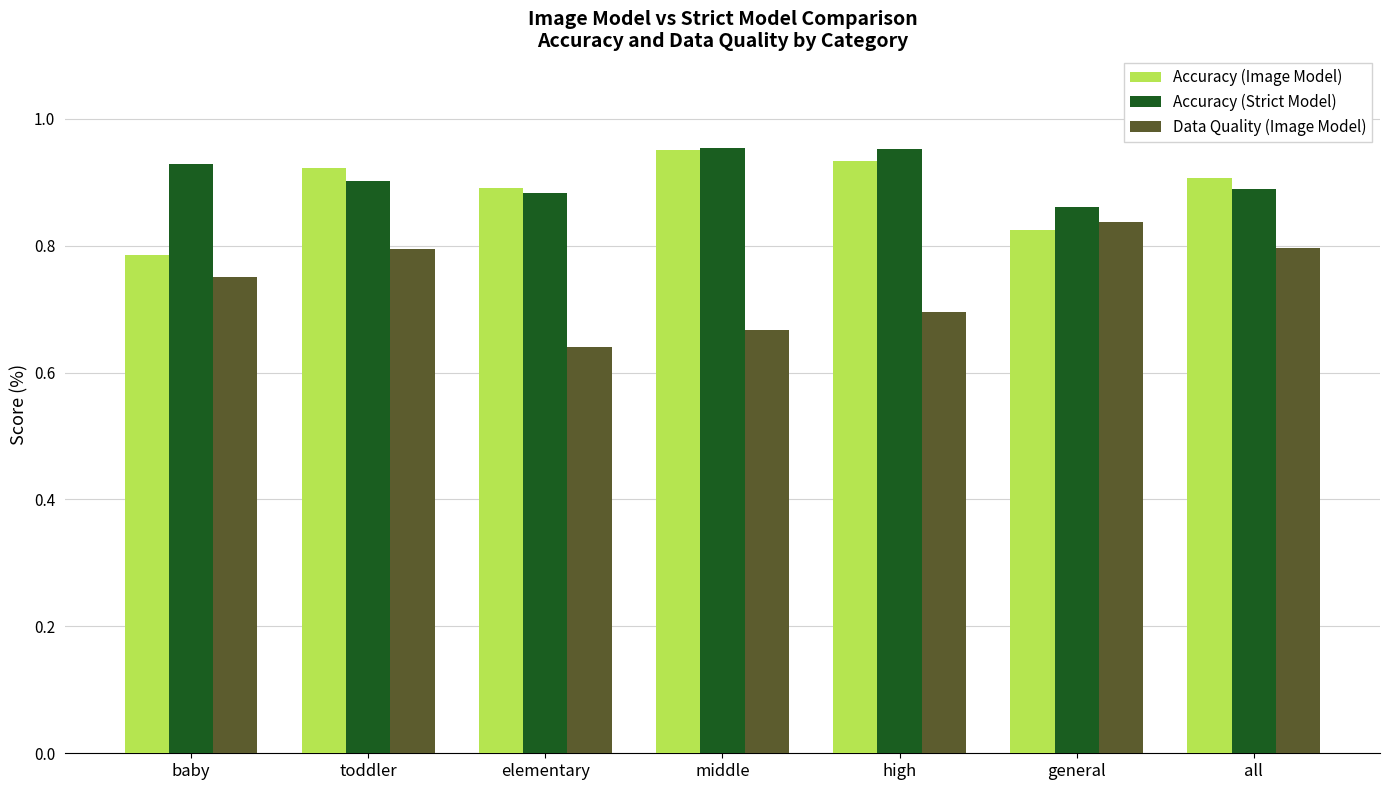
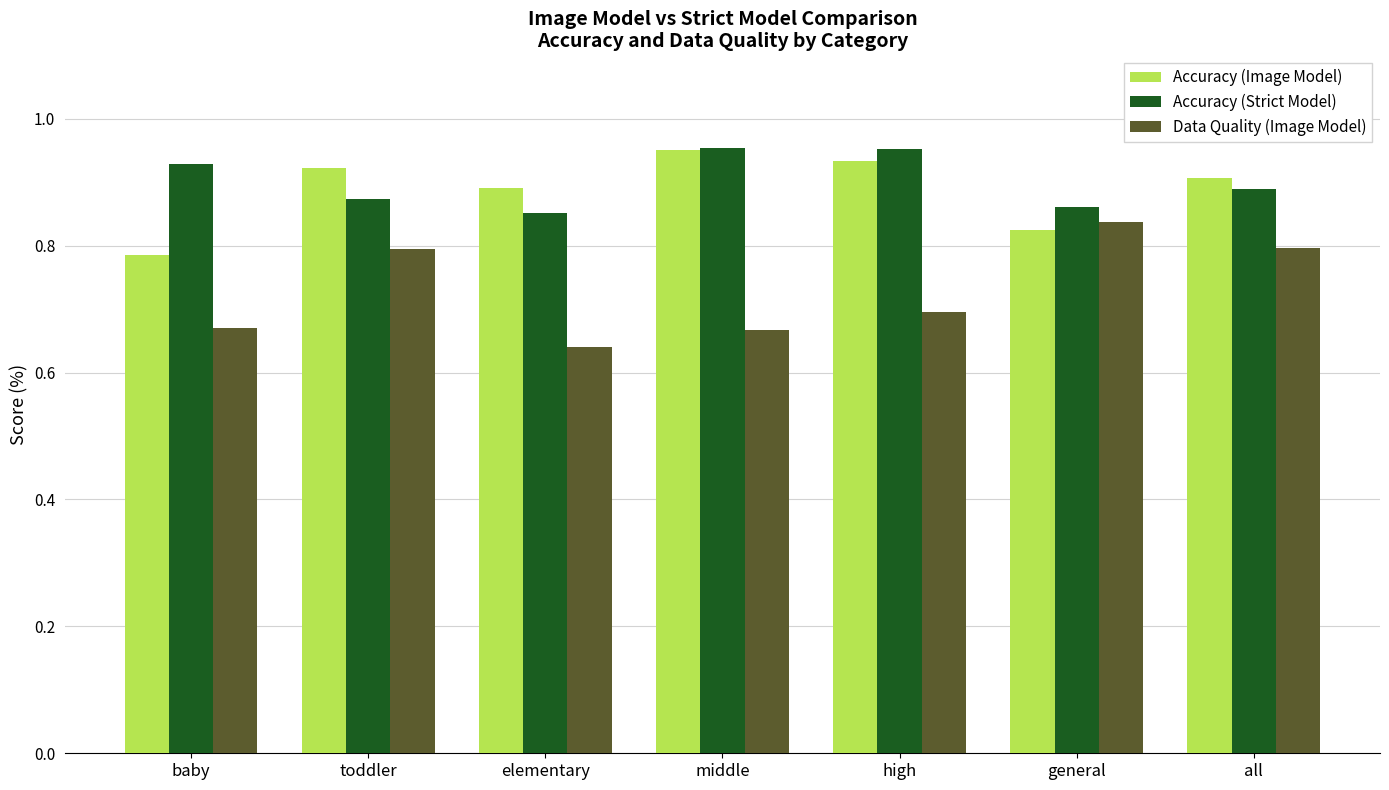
  {
    "Accuracy (Image Model)": {
      "baby": 0.78,
      "toddler": 0.92,
      "elementary": 0.89,
      "middle": 0.95,
      "high": 0.93,
      "general": 0.82,
      "all": 0.91
    },
    "Accuracy (Strict Model)": {
      "baby": 0.93,
-     "toddler": 0.90,
-     "elementary": 0.88,
+     "toddler": 0.87,
+     "elementary": 0.85,
      "middle": 0.95,
      "high": 0.95,
      "general": 0.86,
      "all": 0.89
    },
    "Data Quality (Image Model)": {
-     "baby": 0.75,
+     "baby": 0.67,
      "toddler": 0.79,
      "elementary": 0.64,
      "middle": 0.67,
      "high": 0.70,
      "general": 0.84,
      "all": 0.80
    }
  }
